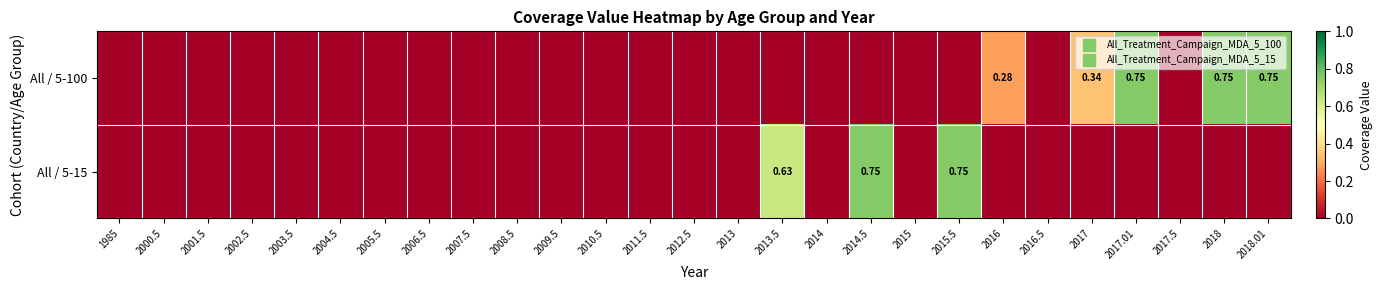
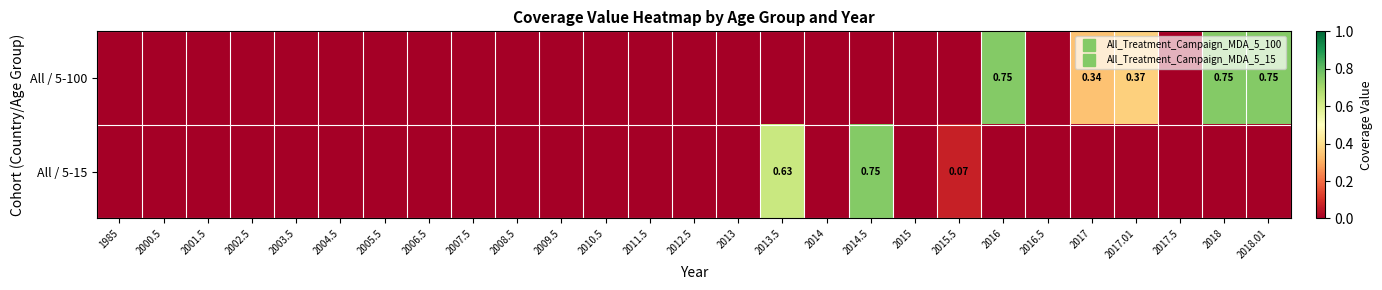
  {
    "All / 5-100": {
-     "2016": 0.28,
+     "2016": 0.75,
      "2017": 0.34,
-     "2017.01": 0.75,
+     "2017.01": 0.37,
      "2018": 0.75,
      "2018.01": 0.75
    },
    "All / 5-15": {
      "2013.5": 0.63,
      "2014.5": 0.75,
-     "2015.5": 0.75
+     "2015.5": 0.07
    }
  }
